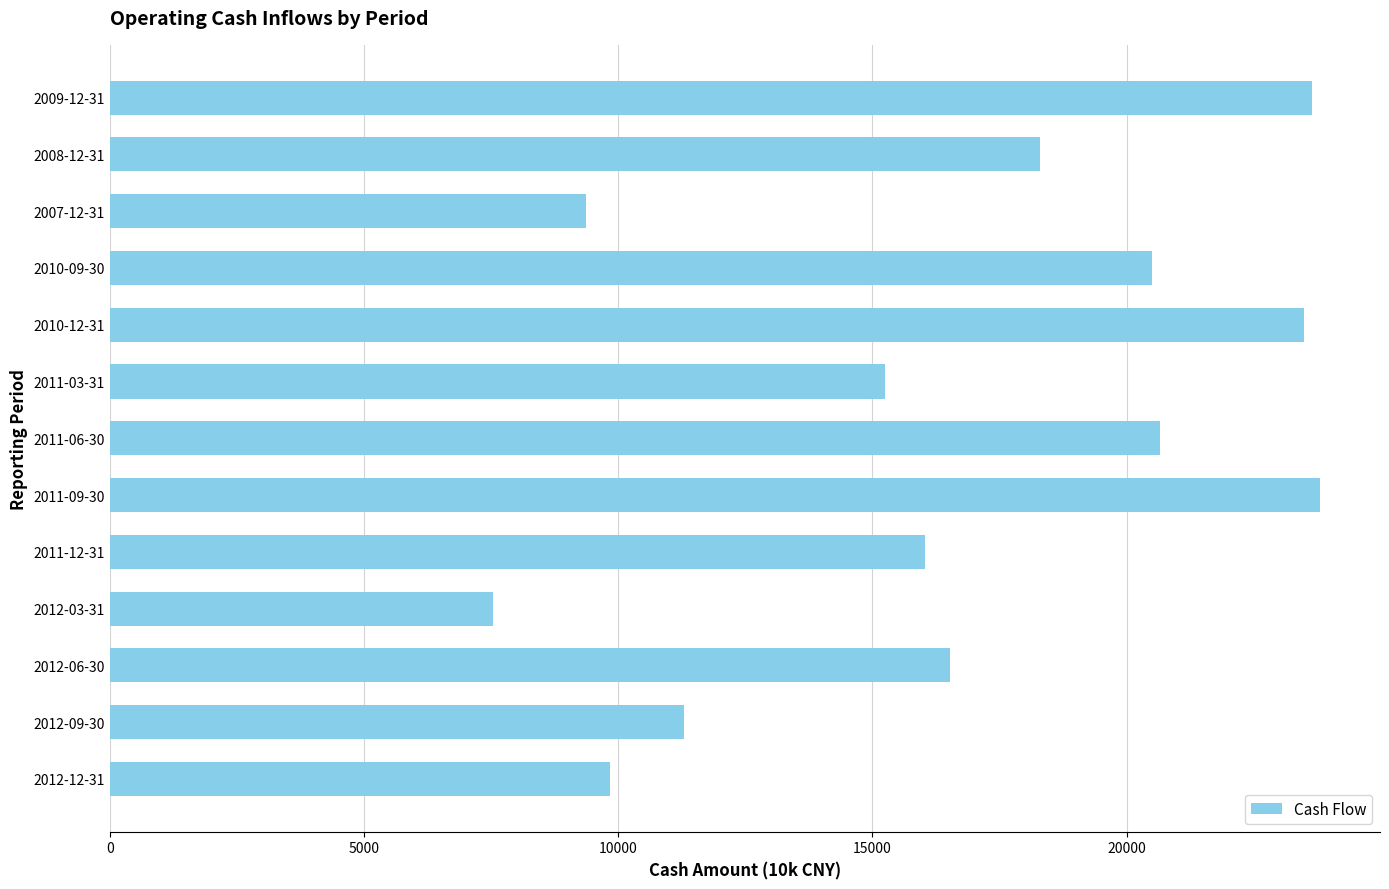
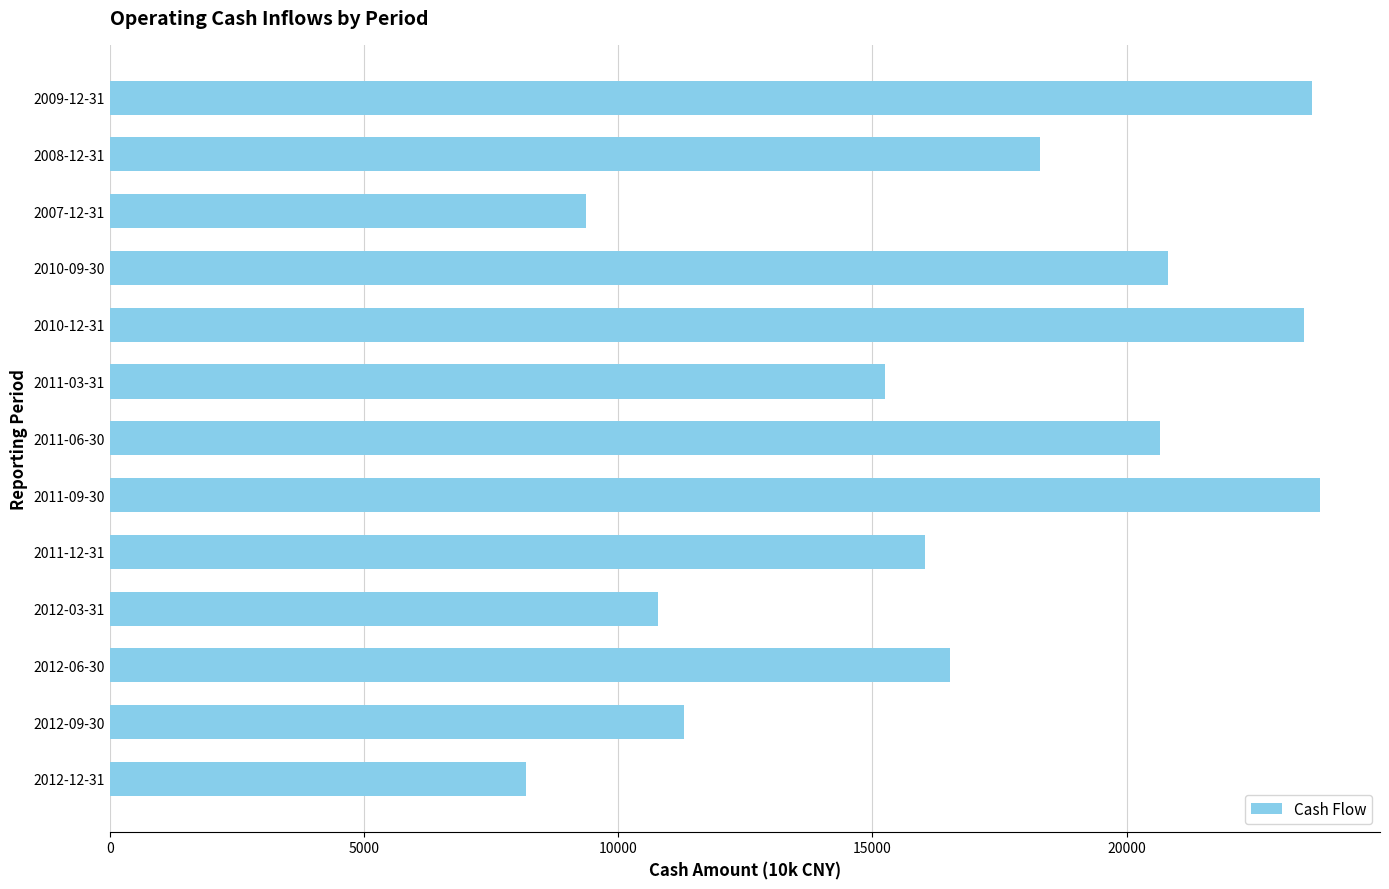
  {
    "2009-12-31": 23700,
    "2008-12-31": 18300,
    "2007-12-31": 9400,
-   "2010-09-30": 20500,
+   "2010-09-30": 20800,
    "2010-12-31": 23500,
    "2011-03-31": 15300,
    "2011-06-30": 20700,
    "2011-09-30": 23800,
    "2011-12-31": 16000,
-   "2012-03-31": 7500,
+   "2012-03-31": 10800,
    "2012-06-30": 16500,
    "2012-09-30": 11300,
-   "2012-12-31": 9800
+   "2012-12-31": 8200
  }
